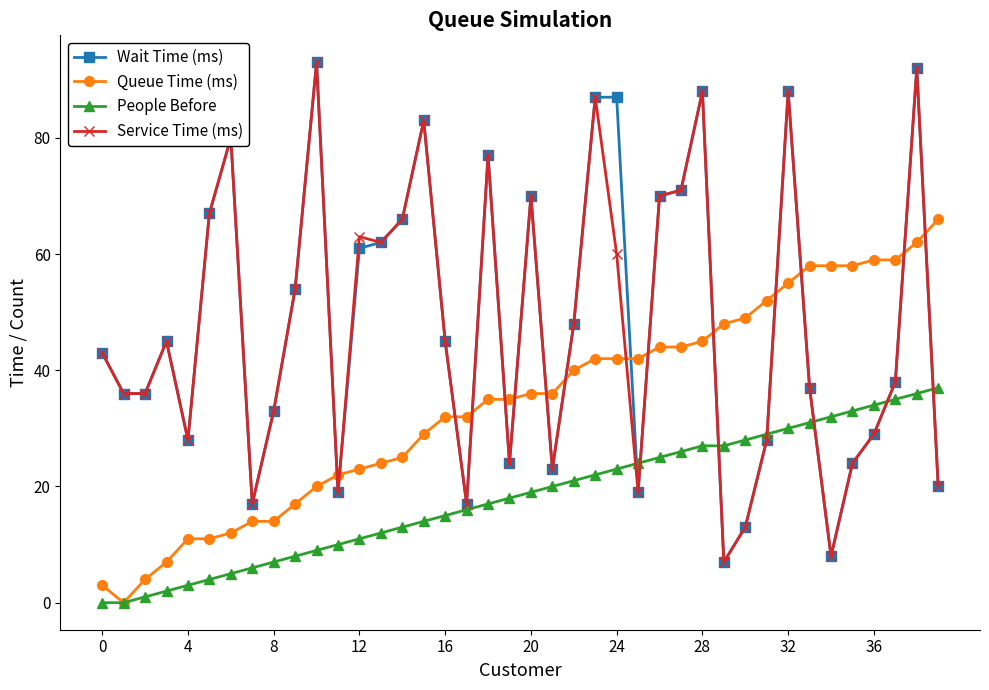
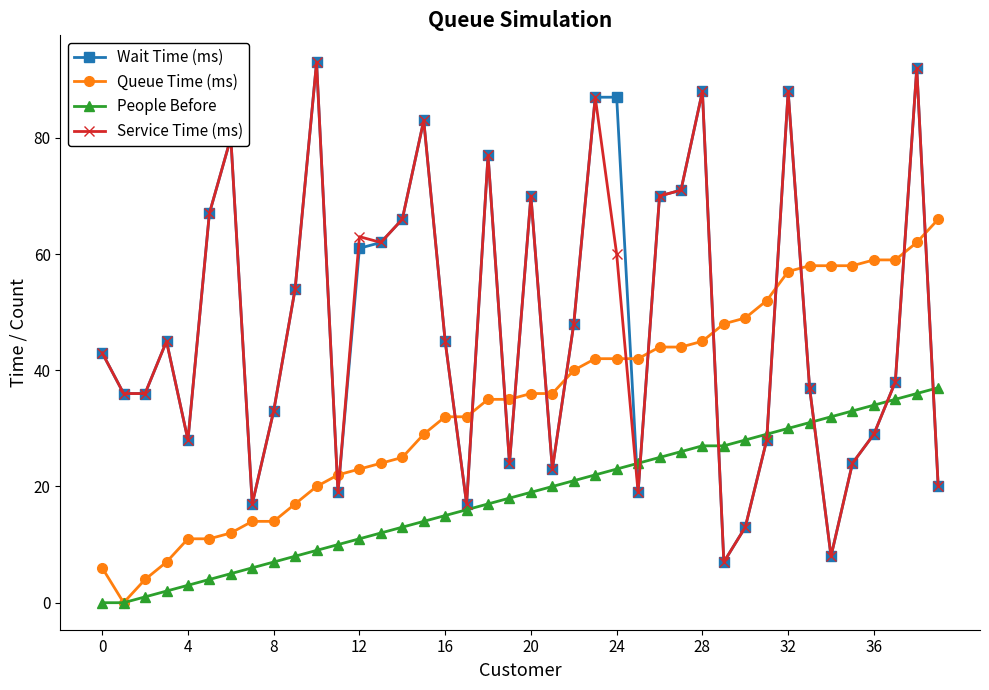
  {
    "Wait Time (ms)": {
      "12": 61,
      "24": 87
    },
    "Queue Time (ms)": {
-     "0": 3,
+     "0": 6,
      "4": 11,
      "8": 14,
      "12": 23,
      "16": 32,
      "20": 36,
      "24": 42,
      "28": 45,
-     "32": 55,
+     "32": 57,
      "36": 59
    },
    "People Before": {
      "0": 0,
      "4": 3,
      "8": 7,
      "12": 11,
      "16": 15,
      "20": 19,
      "24": 23,
      "28": 27,
      "32": 30,
      "36": 34
    },
    "Service Time (ms)": {
      "12": 63,
      "24": 60
    }
  }
